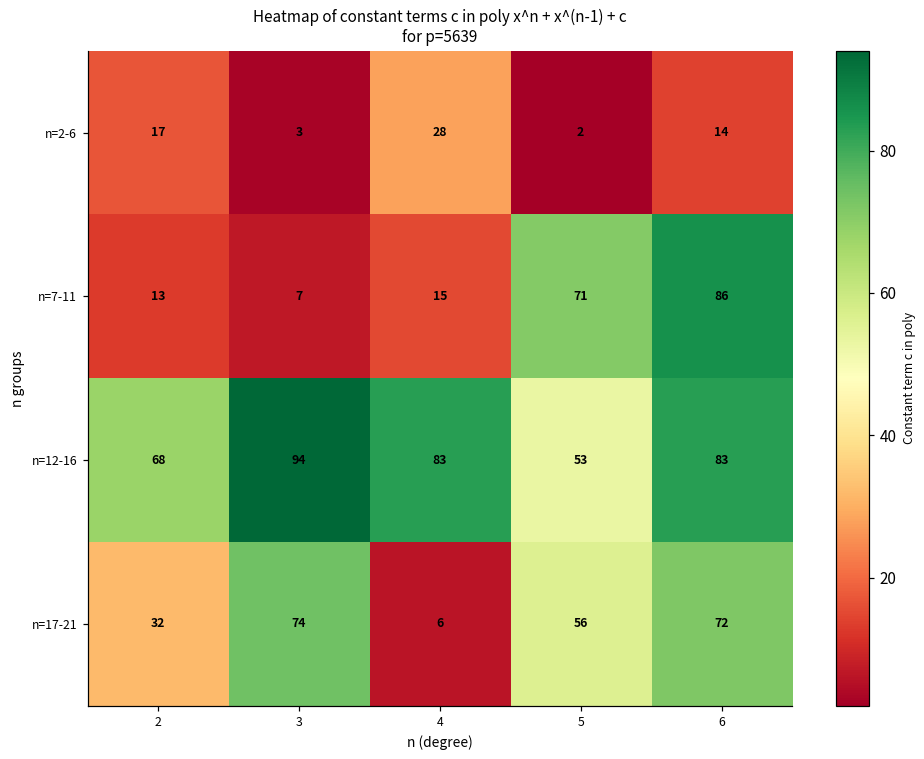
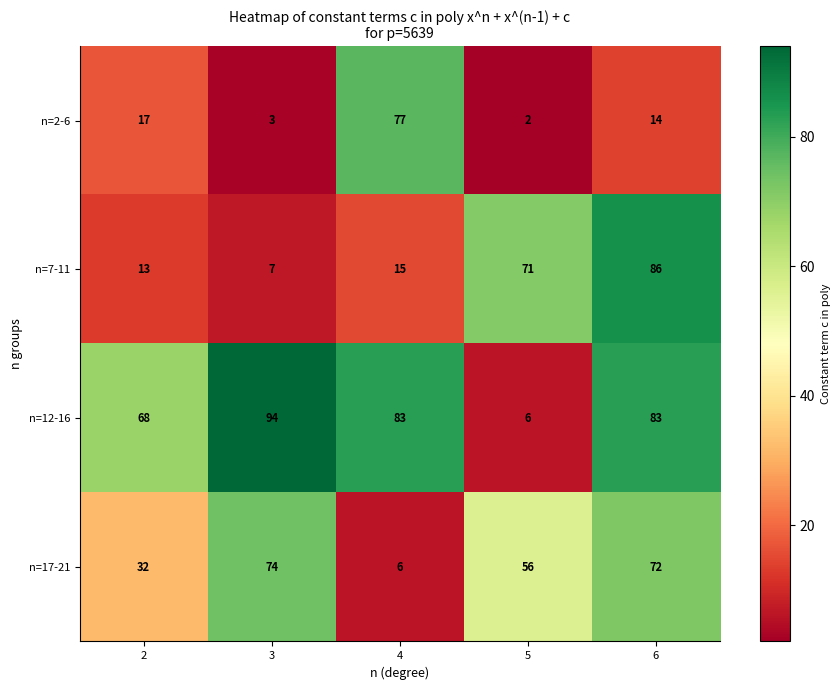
  {
    "n=2-6": {
      "2": 17,
      "3": 3,
-     "4": 28,
+     "4": 77,
      "5": 2,
      "6": 14
    },
    "n=7-11": {
      "2": 13,
      "3": 7,
      "4": 15,
      "5": 71,
      "6": 86
    },
    "n=12-16": {
      "2": 68,
      "3": 94,
      "4": 83,
-     "5": 53,
+     "5": 6,
      "6": 83
    },
    "n=17-21": {
      "2": 32,
      "3": 74,
      "4": 6,
      "5": 56,
      "6": 72
    }
  }
